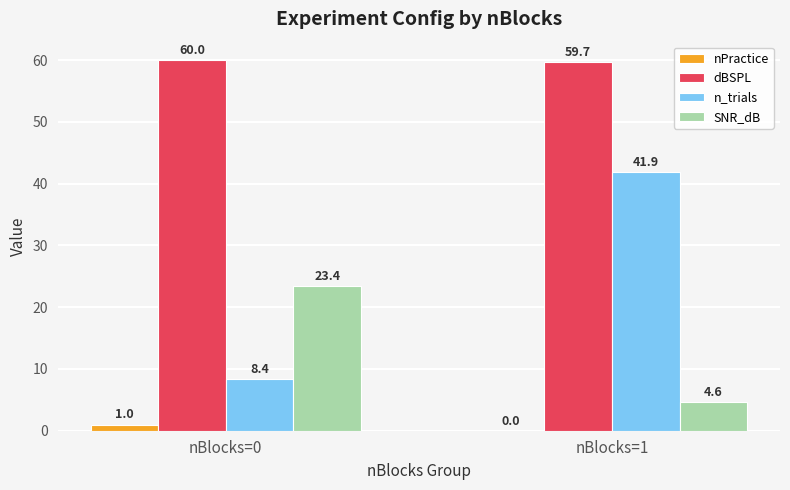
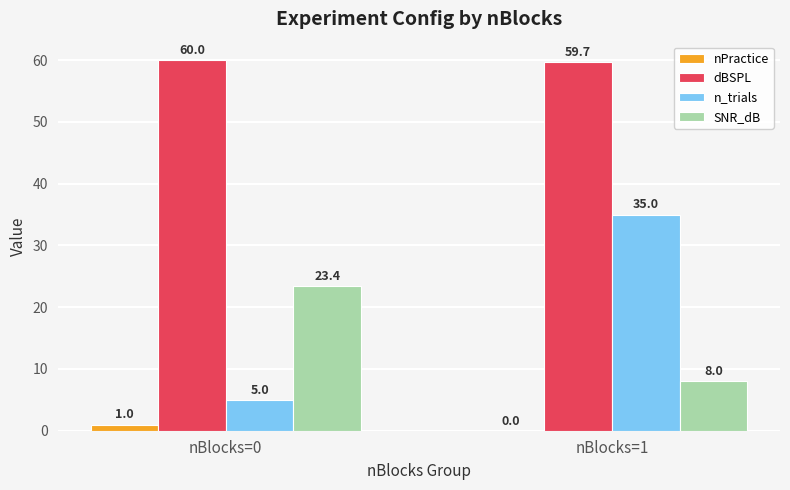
  {
    "nPractice": {
      "nBlocks=0": 1.0,
      "nBlocks=1": 0.0
    },
    "dBSPL": {
      "nBlocks=0": 60.0,
      "nBlocks=1": 59.7
    },
    "n_trials": {
-     "nBlocks=0": 8.4,
-     "nBlocks=1": 41.9
+     "nBlocks=0": 5.0,
+     "nBlocks=1": 35.0
    },
    "SNR_dB": {
      "nBlocks=0": 23.4,
-     "nBlocks=1": 4.6
+     "nBlocks=1": 8.0
    }
  }
